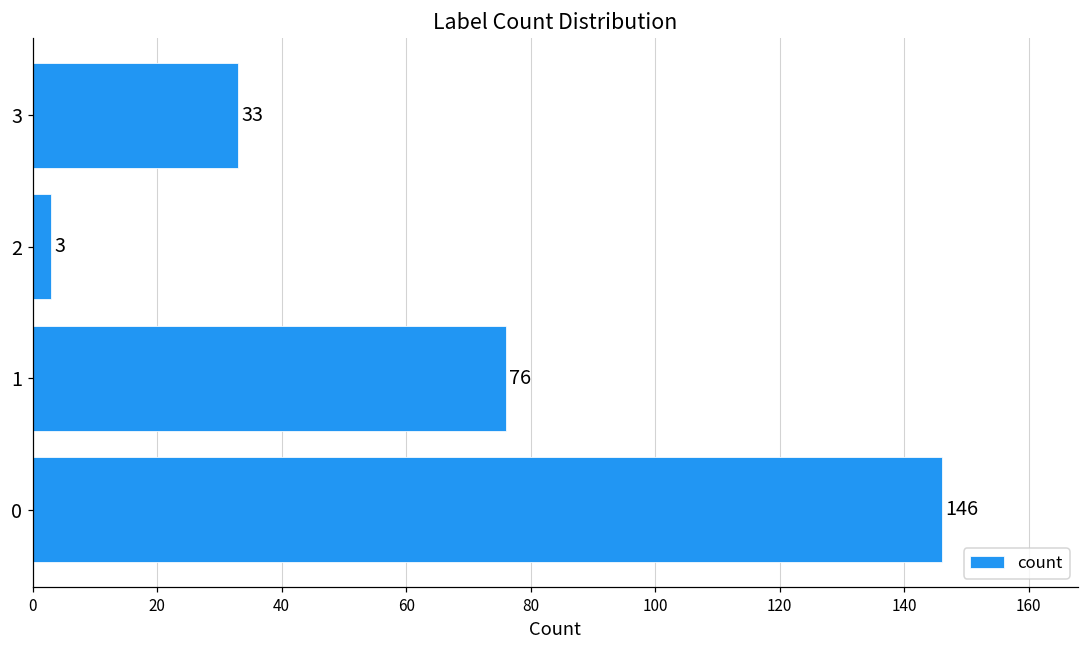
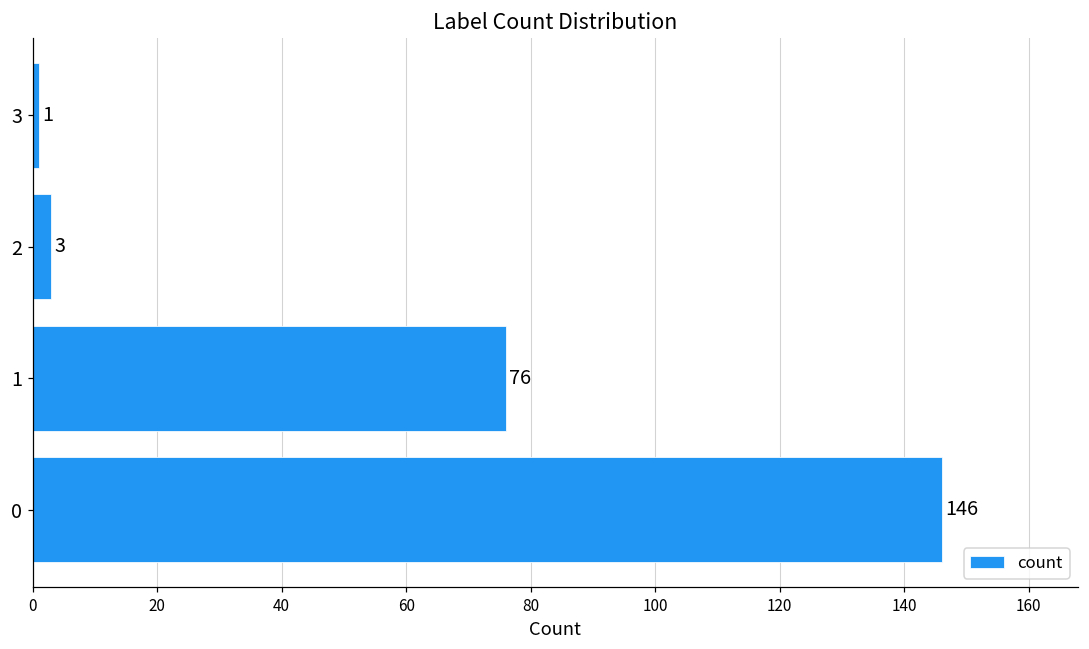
  {
-   "3": 33,
+   "3": 1,
    "2": 3,
    "1": 76,
    "0": 146
  }
